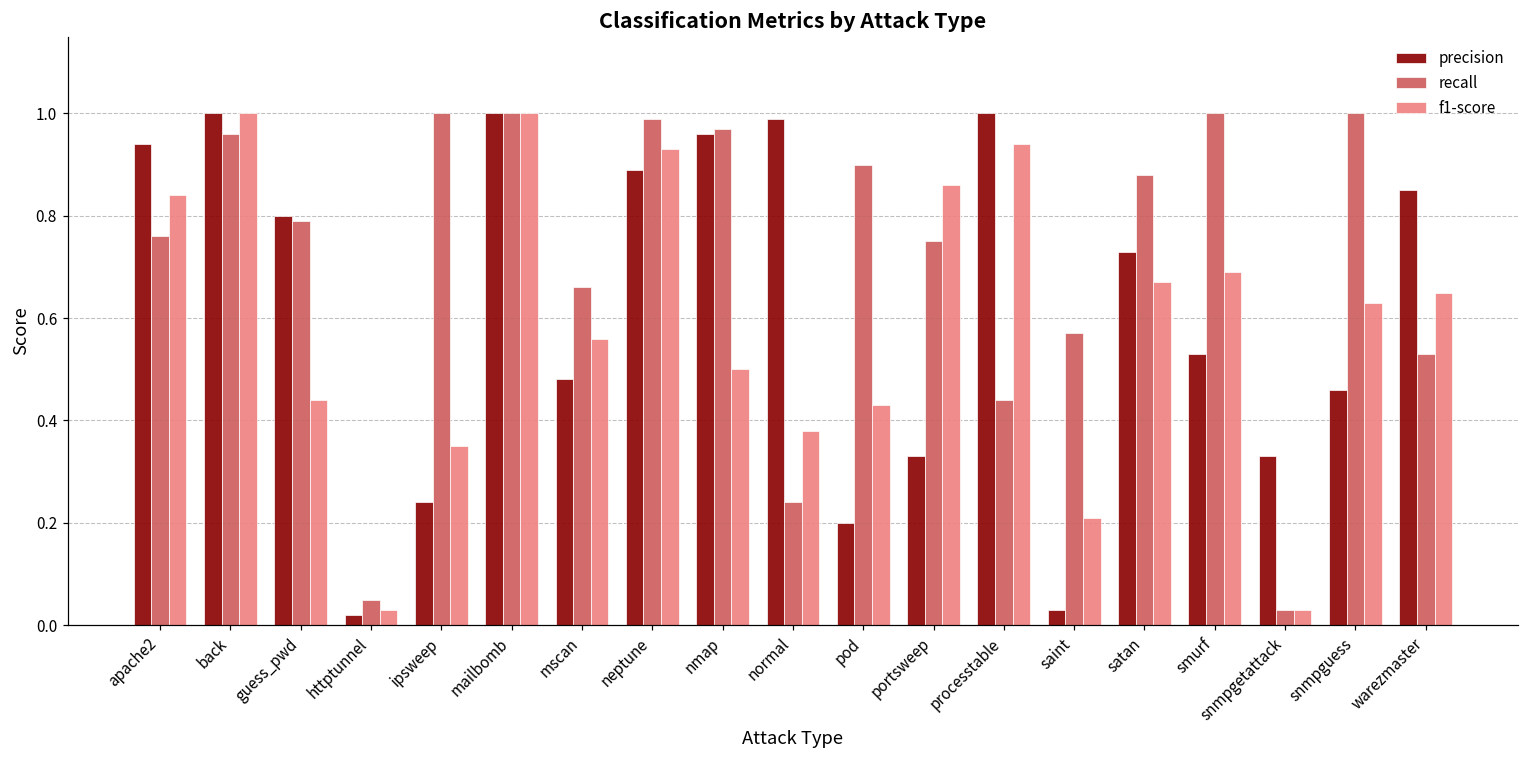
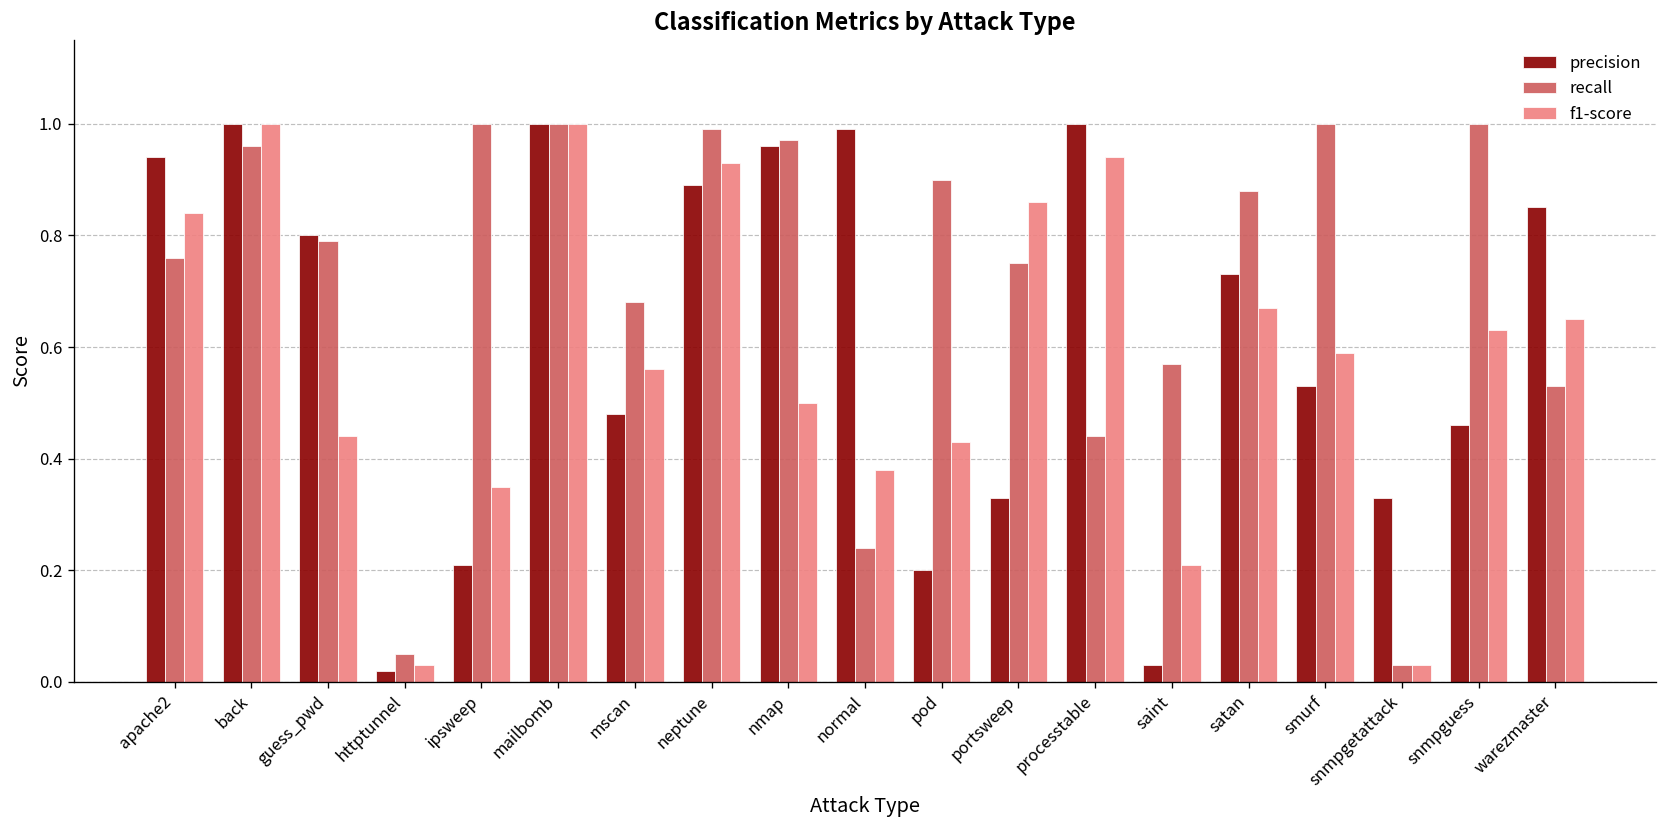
  {
    "precision": {
      "apache2": 0.94,
      "back": 1.00,
      "guess_pwd": 0.80,
      "httptunnel": 0.02,
-     "ipsweep": 0.24,
+     "ipsweep": 0.21,
      "mailbomb": 1.00,
      "mscan": 0.48,
      "neptune": 0.89,
      "nmap": 0.96,
      "normal": 0.99,
      "pod": 0.20,
      "portsweep": 0.33,
      "processtable": 1.00,
      "saint": 0.03,
      "satan": 0.73,
      "smurf": 0.53,
      "snmpgetattack": 0.33,
      "snmpguess": 0.46,
      "warezmaster": 0.85
    },
    "recall": {
      "apache2": 0.76,
      "back": 0.96,
      "guess_pwd": 0.79,
      "httptunnel": 0.05,
      "ipsweep": 1.00,
      "mailbomb": 1.00,
-     "mscan": 0.66,
+     "mscan": 0.68,
      "neptune": 0.99,
      "nmap": 0.97,
      "normal": 0.24,
      "pod": 0.90,
      "portsweep": 0.75,
      "processtable": 0.44,
      "saint": 0.57,
      "satan": 0.88,
      "smurf": 1.00,
      "snmpgetattack": 0.03,
      "snmpguess": 1.00,
      "warezmaster": 0.53
    },
    "f1-score": {
      "apache2": 0.84,
      "back": 1.00,
      "guess_pwd": 0.44,
      "httptunnel": 0.03,
      "ipsweep": 0.35,
      "mailbomb": 1.00,
      "mscan": 0.56,
      "neptune": 0.93,
      "nmap": 0.50,
      "normal": 0.38,
      "pod": 0.43,
      "portsweep": 0.86,
      "processtable": 0.94,
      "saint": 0.21,
      "satan": 0.67,
-     "smurf": 0.69,
+     "smurf": 0.59,
      "snmpgetattack": 0.03,
      "snmpguess": 0.63,
      "warezmaster": 0.65
    }
  }
